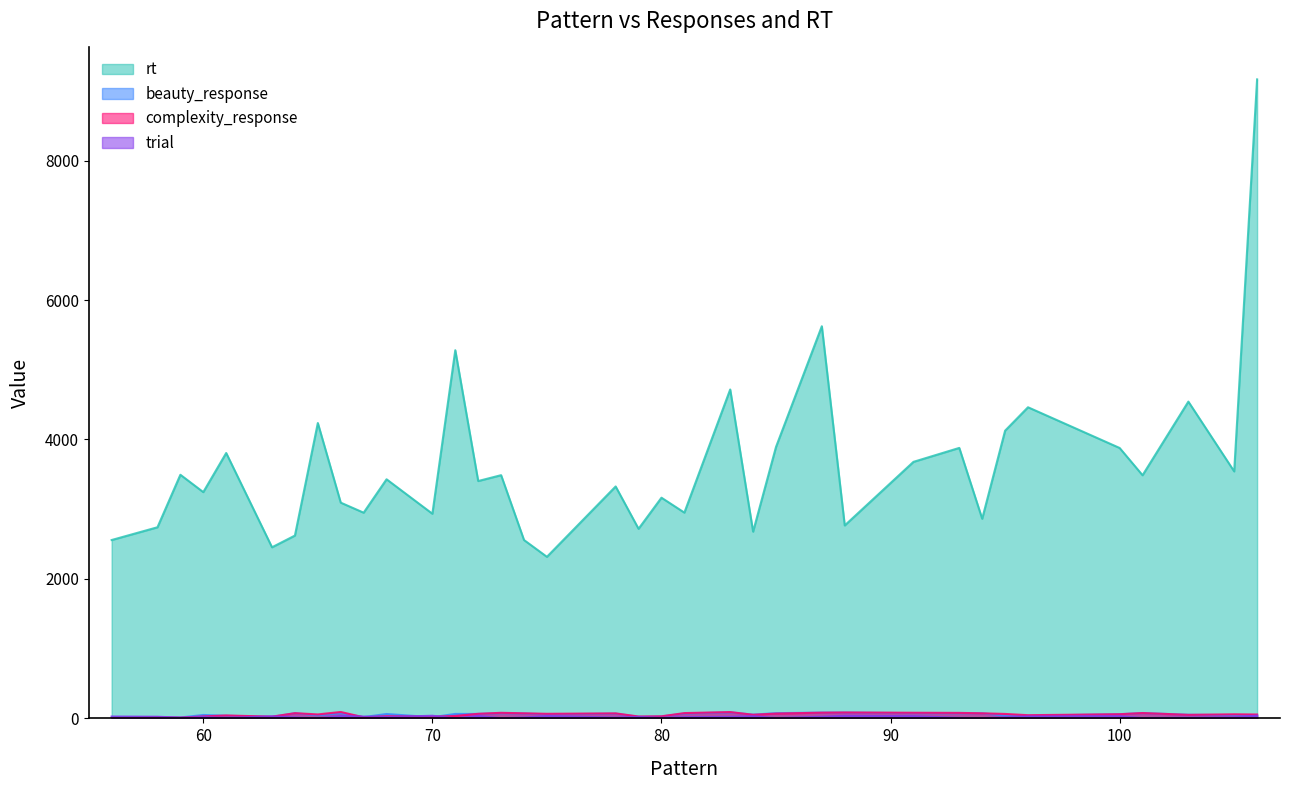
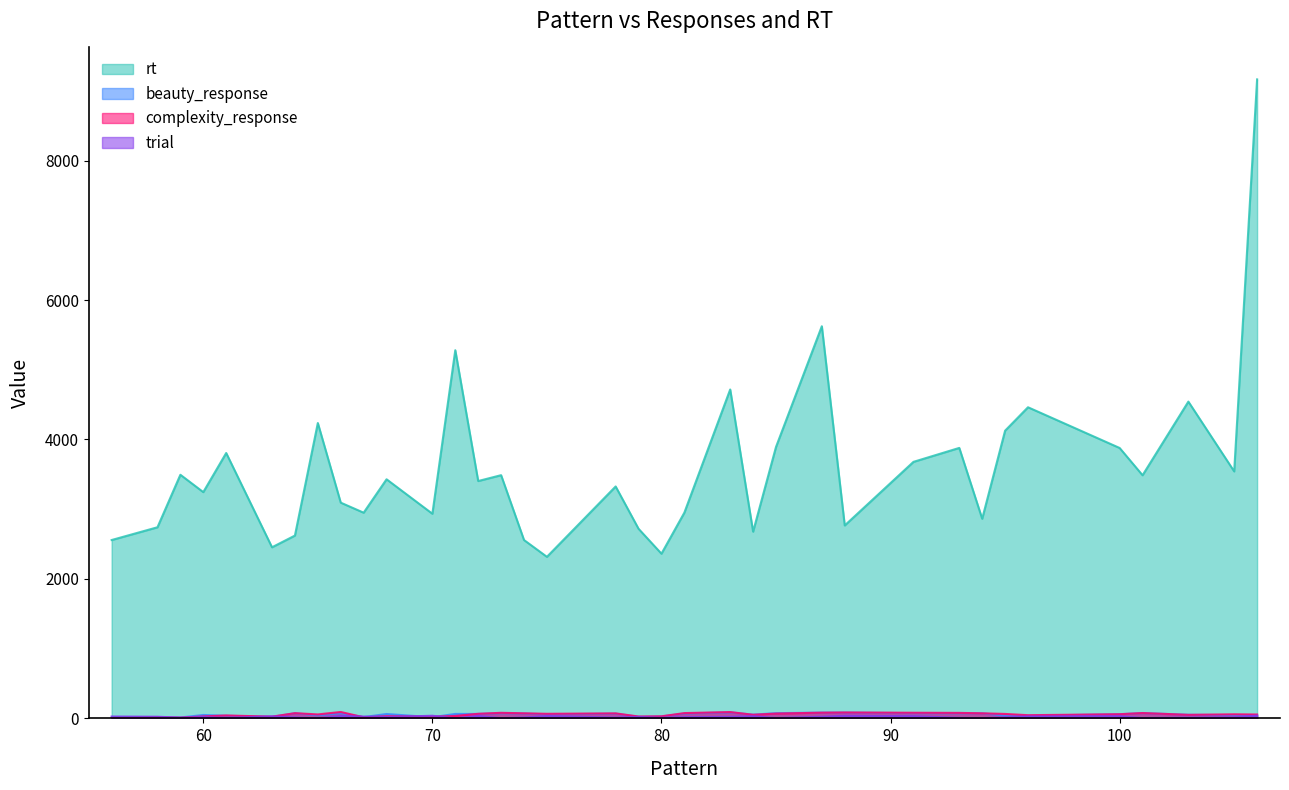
  {
    "rt": {
      "60": 3200,
      "70": 2900,
-     "80": 3200,
+     "80": 2400,
      "100": 3900
    }
  }
